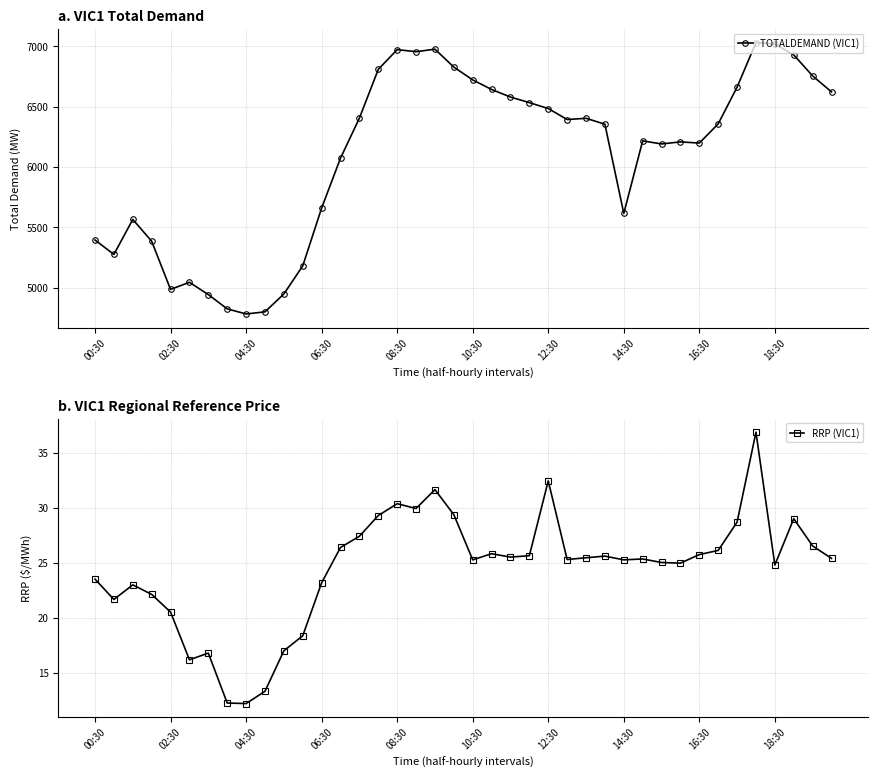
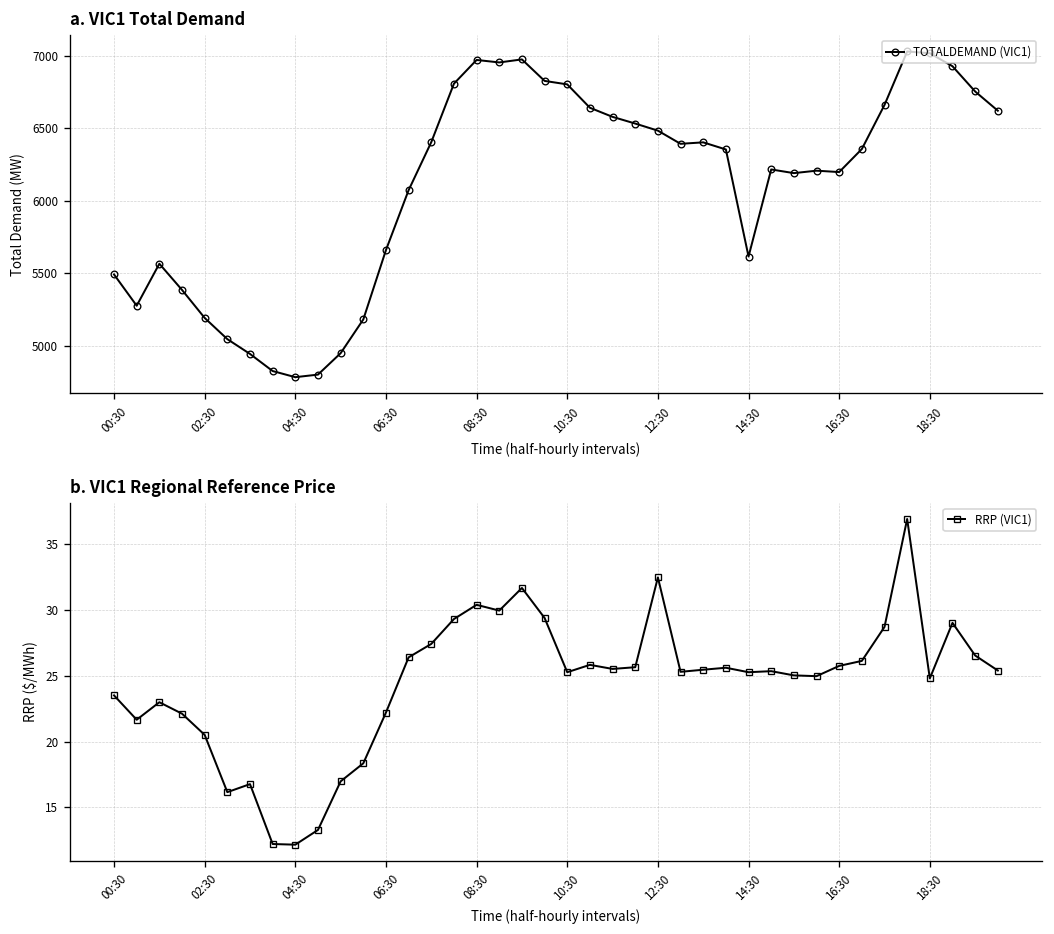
  {
    "a. VIC1 Total Demand": {
-     "00:30": 5400,
-     "02:30": 4990,
+     "00:30": 5490,
+     "02:30": 5190,
      "04:30": 4780,
      "06:30": 5660,
      "08:30": 6970,
-     "10:30": 6720,
+     "10:30": 6800,
      "12:30": 6480,
      "14:30": 5620,
      "16:30": 6200
    },
    "b. VIC1 Regional Reference Price": {
      "00:30": 23.5,
      "02:30": 20.5,
      "04:30": 12.2,
-     "06:30": 23.2,
+     "06:30": 22.2,
      "08:30": 30.4,
      "10:30": 25.3,
      "12:30": 32.5,
      "14:30": 25.3,
      "16:30": 25.8,
      "18:30": 24.8
    }
  }
